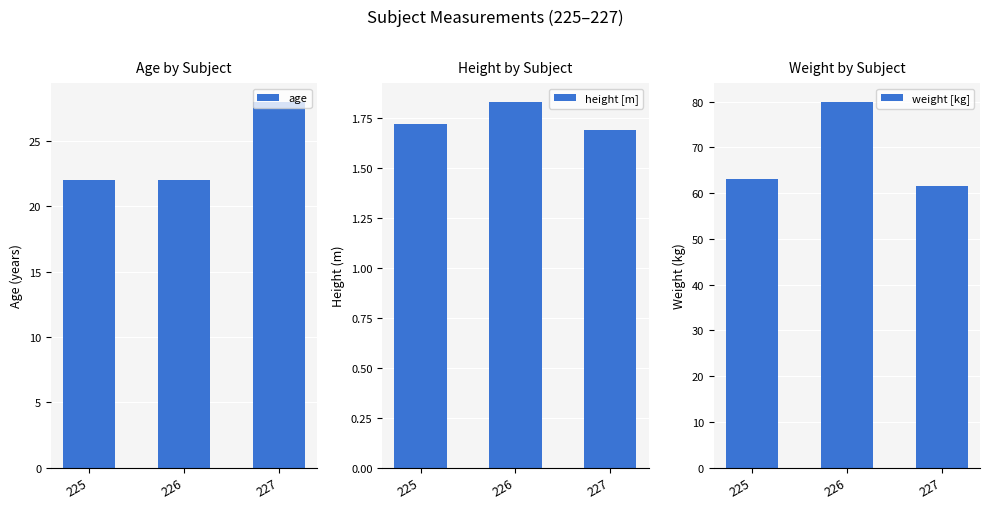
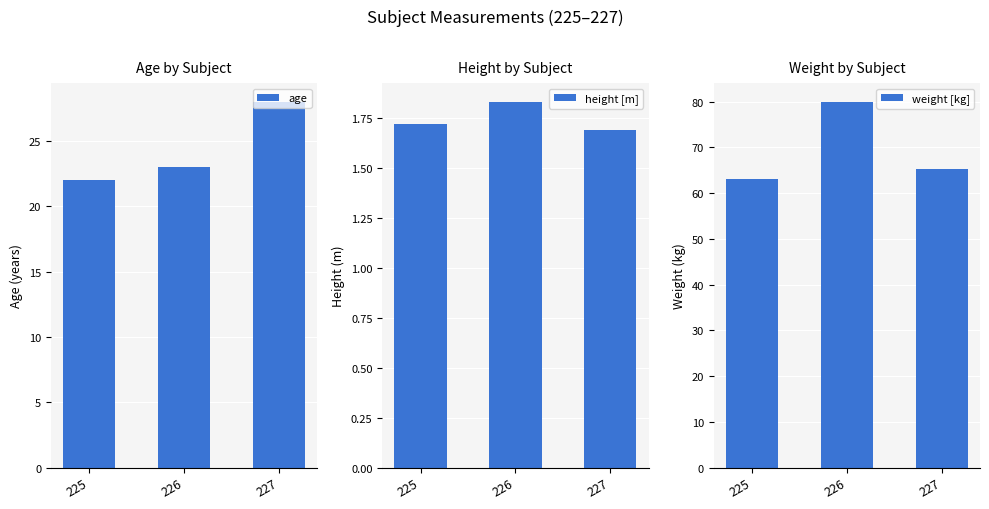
  {
    "Age by Subject": {
      "225": 22,
-     "226": 22
+     "226": 23
    },
    "Height by Subject": {
      "225": 1.72,
      "226": 1.83,
      "227": 1.69
    },
    "Weight by Subject": {
      "225": 63,
      "226": 80,
-     "227": 62
+     "227": 65
    }
  }
